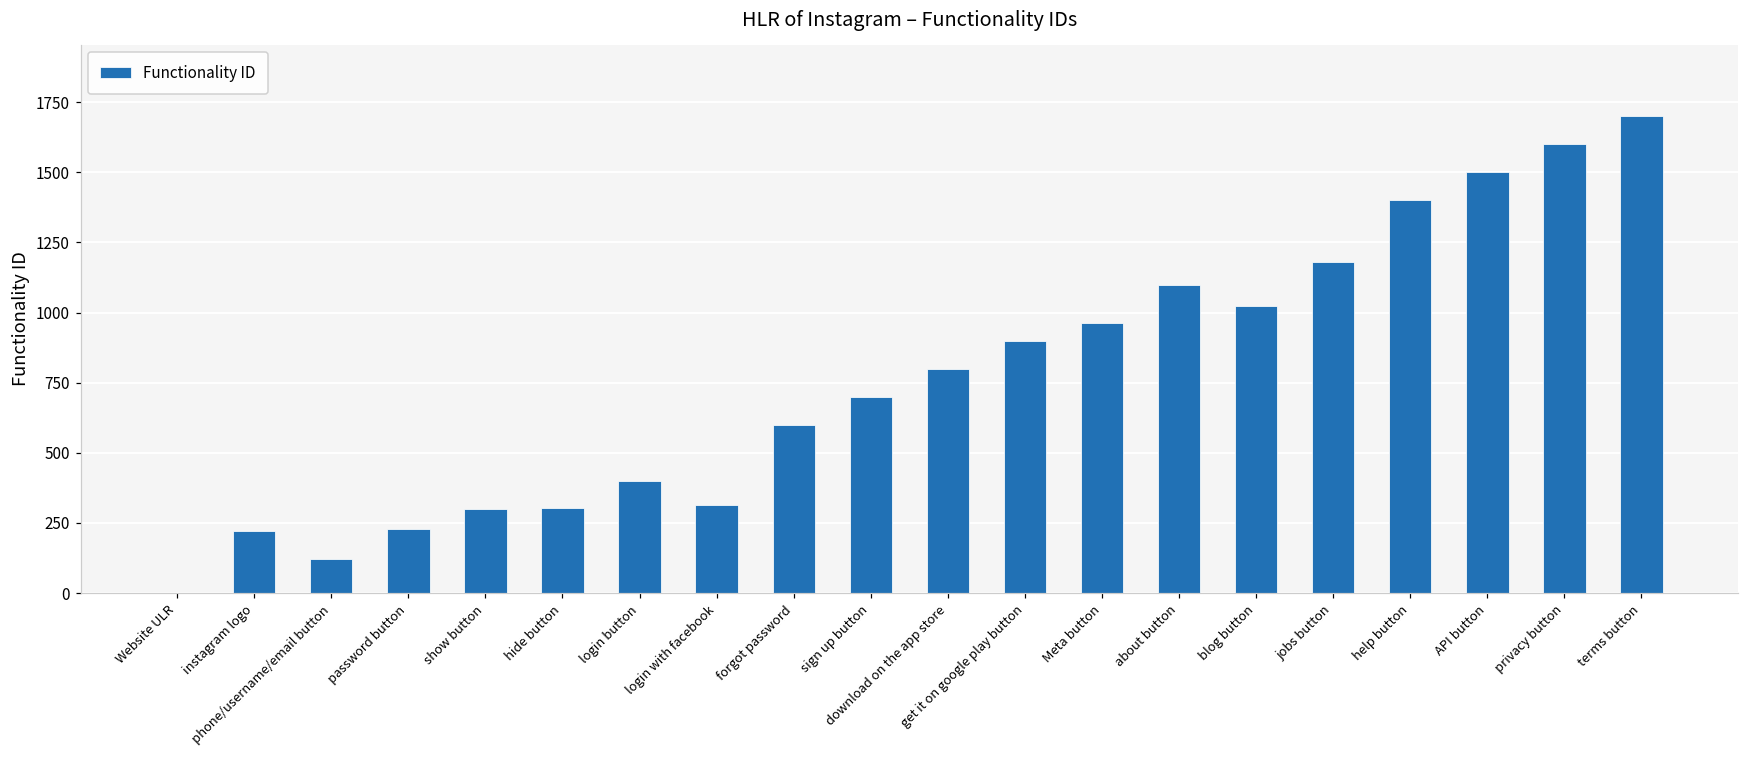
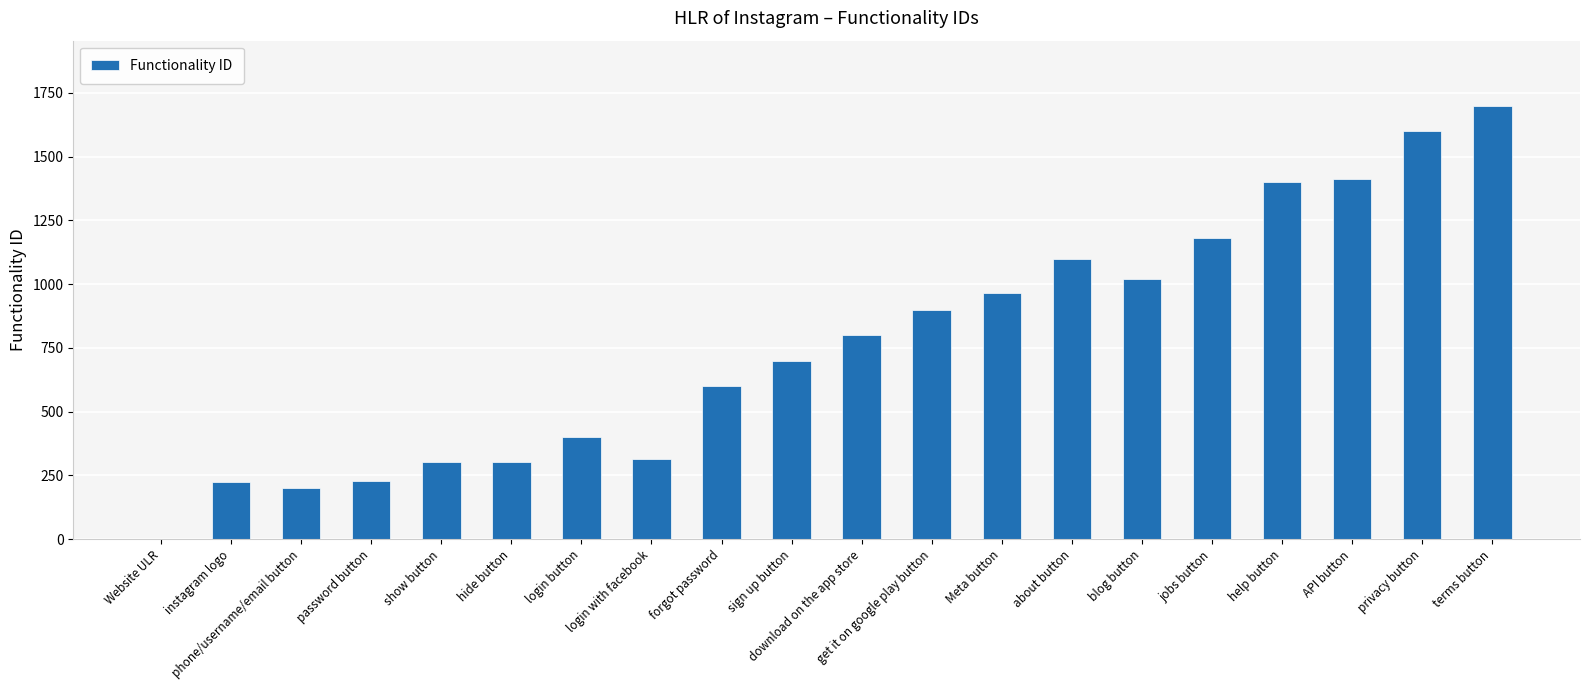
  {
    "instagram logo": 220,
-   "phone/username/email button": 120,
+   "phone/username/email button": 200,
    "password button": 230,
    "show button": 300,
    "hide button": 300,
    "login button": 400,
    "login with facebook": 310,
    "forgot password": 600,
    "sign up button": 700,
    "download on the app store": 800,
    "get it on google play button": 900,
    "Meta button": 960,
    "about button": 1100,
    "blog button": 1020,
    "jobs button": 1180,
    "help button": 1400,
-   "API button": 1500,
+   "API button": 1410,
    "privacy button": 1600,
    "terms button": 1700
  }
